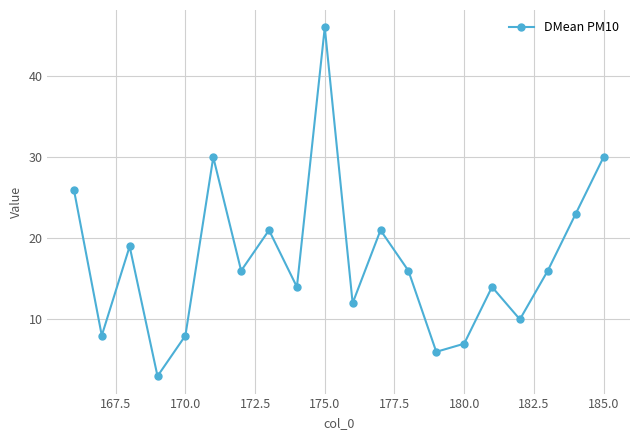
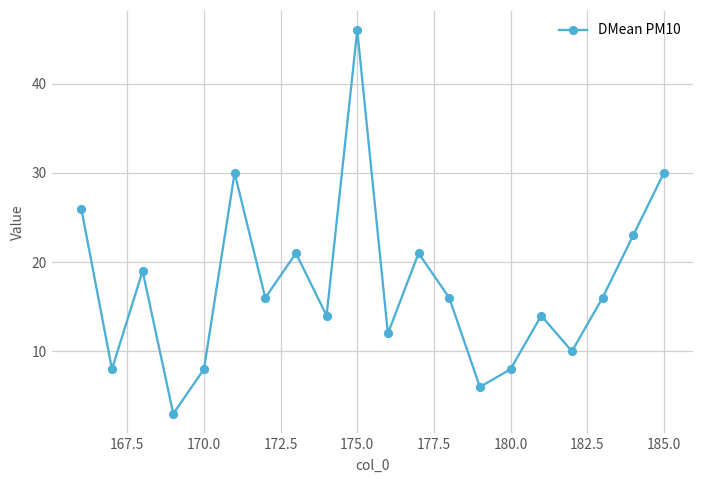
  {
    "170.0": 8,
    "175.0": 46,
-   "180.0": 7,
+   "180.0": 8,
    "185.0": 30
  }
